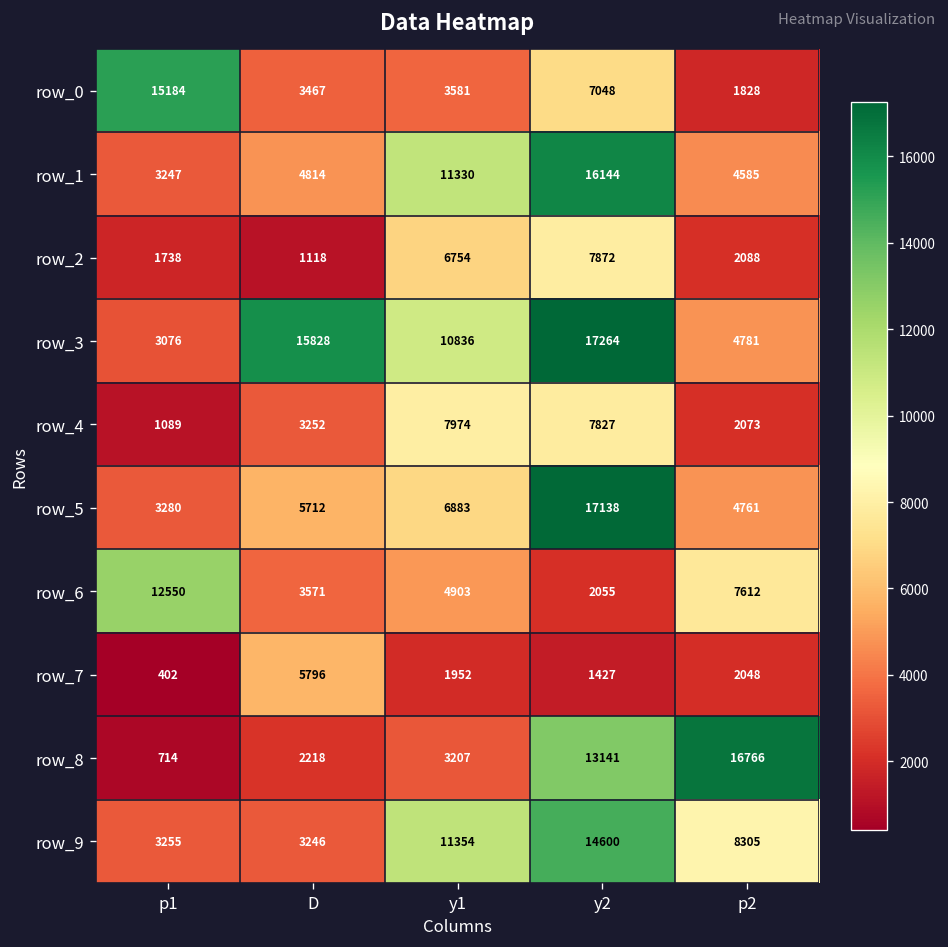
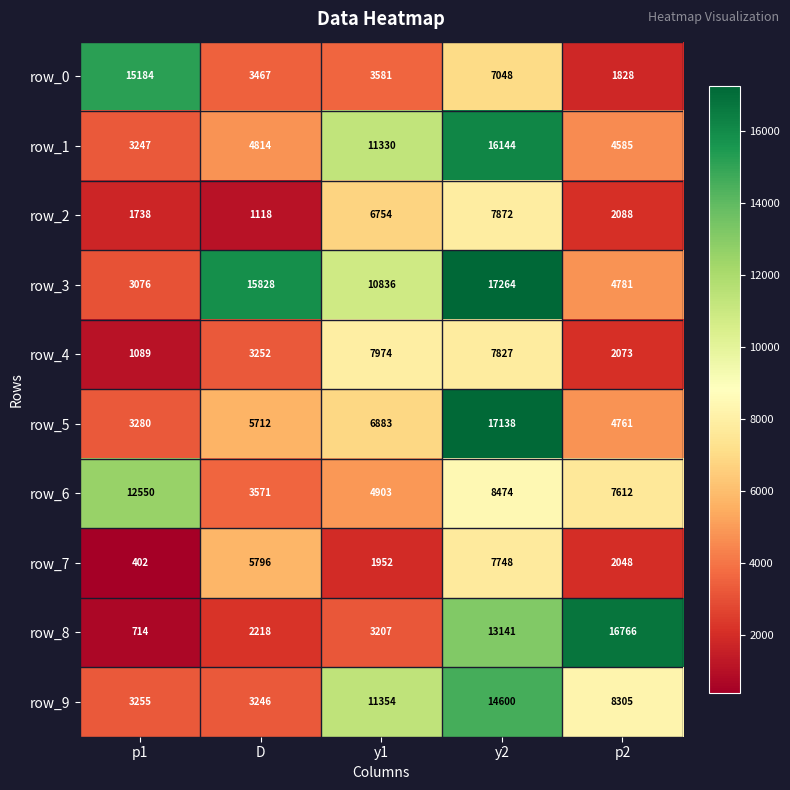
  {
    "row_0": {
      "p1": 15184,
      "D": 3467,
      "y1": 3581,
      "y2": 7048,
      "p2": 1828
    },
    "row_1": {
      "p1": 3247,
      "D": 4814,
      "y1": 11330,
      "y2": 16144,
      "p2": 4585
    },
    "row_2": {
      "p1": 1738,
      "D": 1118,
      "y1": 6754,
      "y2": 7872,
      "p2": 2088
    },
    "row_3": {
      "p1": 3076,
      "D": 15828,
      "y1": 10836,
      "y2": 17264,
      "p2": 4781
    },
    "row_4": {
      "p1": 1089,
      "D": 3252,
      "y1": 7974,
      "y2": 7827,
      "p2": 2073
    },
    "row_5": {
      "p1": 3280,
      "D": 5712,
      "y1": 6883,
      "y2": 17138,
      "p2": 4761
    },
    "row_6": {
      "p1": 12550,
      "D": 3571,
      "y1": 4903,
-     "y2": 2055,
+     "y2": 8474,
      "p2": 7612
    },
    "row_7": {
      "p1": 402,
      "D": 5796,
      "y1": 1952,
-     "y2": 1427,
+     "y2": 7748,
      "p2": 2048
    },
    "row_8": {
      "p1": 714,
      "D": 2218,
      "y1": 3207,
      "y2": 13141,
      "p2": 16766
    },
    "row_9": {
      "p1": 3255,
      "D": 3246,
      "y1": 11354,
      "y2": 14600,
      "p2": 8305
    }
  }
